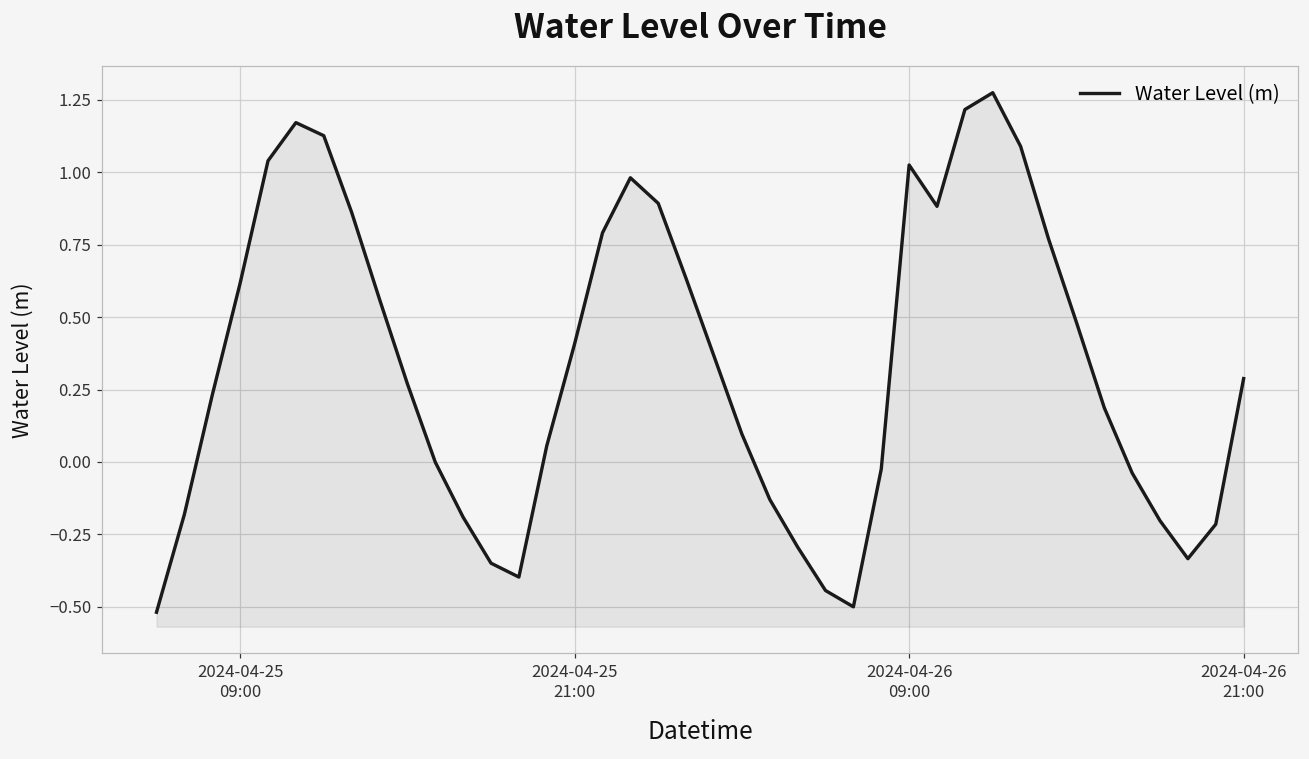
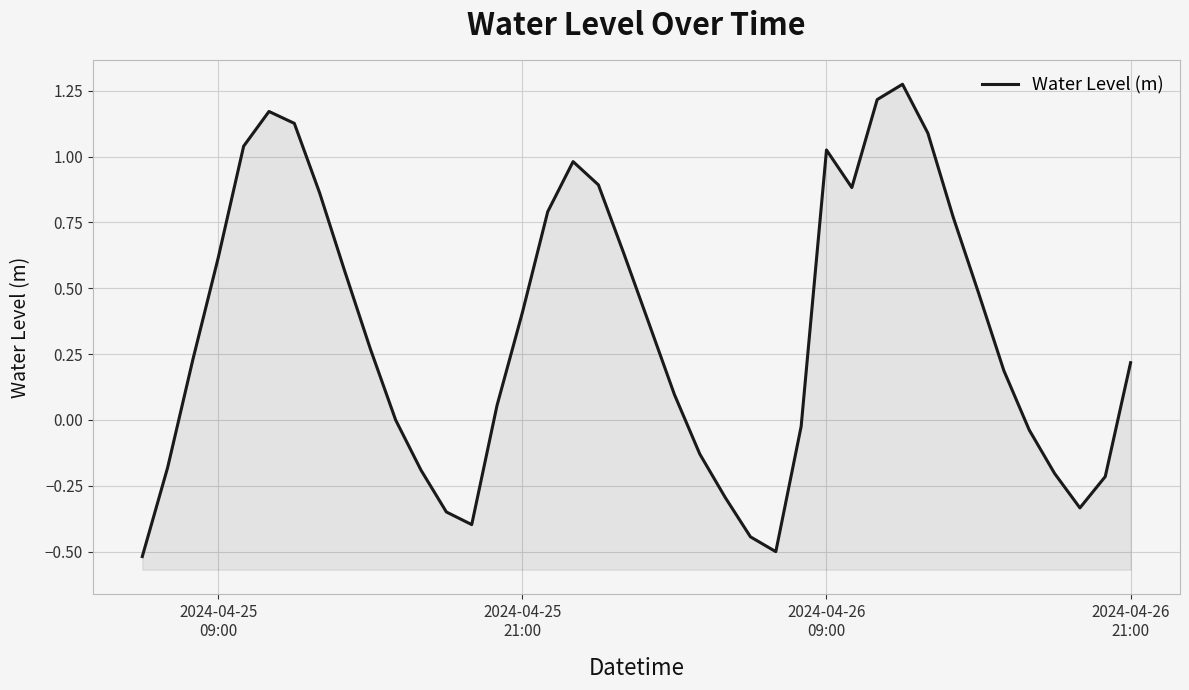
  {
    "2024-04-25 09:00": 0.62,
    "2024-04-25 21:00": 0.41,
    "2024-04-26 09:00": 1.03,
-   "2024-04-26 21:00": 0.29
+   "2024-04-26 21:00": 0.22
  }
